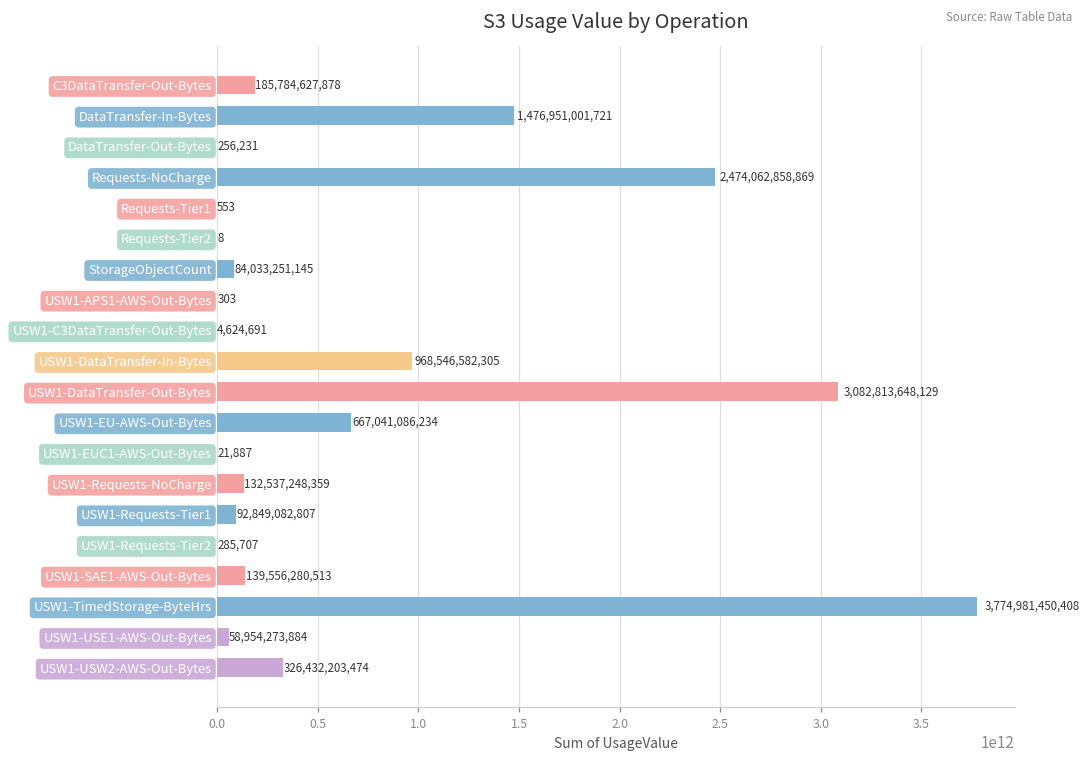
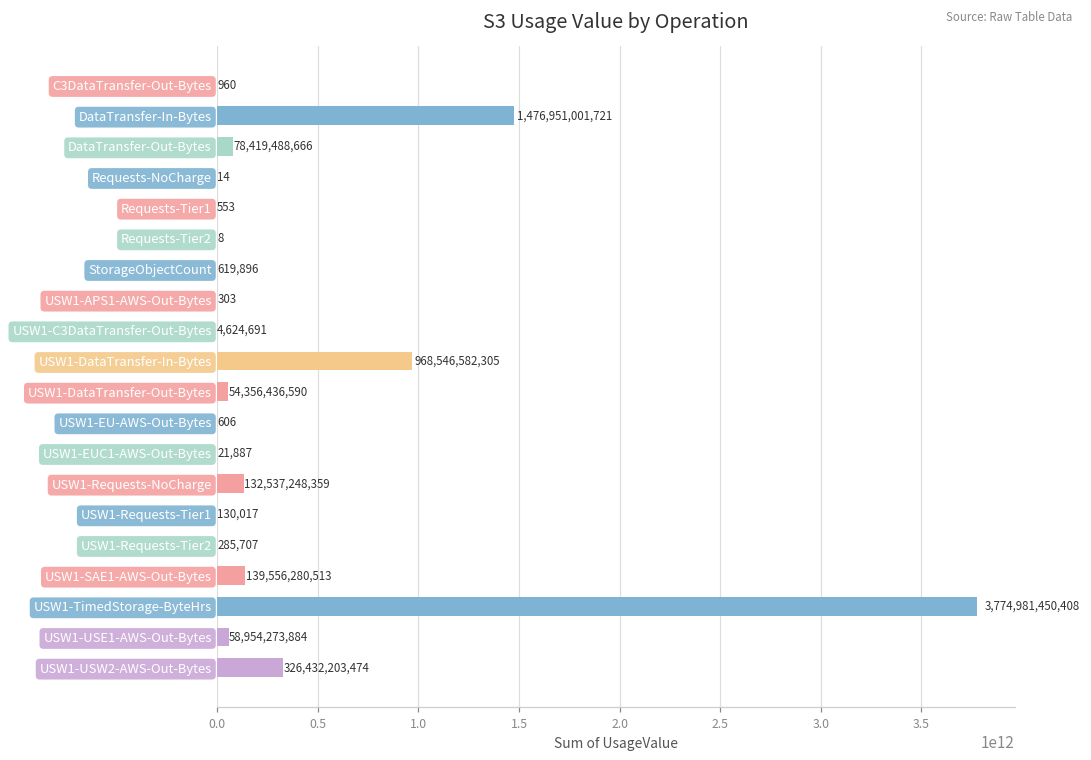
  {
-   "C3DataTransfer-Out-Bytes": "185,784,627,878",
+   "C3DataTransfer-Out-Bytes": "960",
    "DataTransfer-In-Bytes": "1,476,951,001,721",
-   "DataTransfer-Out-Bytes": "256,231",
-   "Requests-NoCharge": "2,474,062,858,869",
+   "DataTransfer-Out-Bytes": "78,419,488,666",
+   "Requests-NoCharge": "14",
    "Requests-Tier1": "553",
    "Requests-Tier2": "8",
-   "StorageObjectCount": "84,033,251,145",
+   "StorageObjectCount": "619,896",
    "USW1-APS1-AWS-Out-Bytes": "303",
    "USW1-C3DataTransfer-Out-Bytes": "4,624,691",
    "USW1-DataTransfer-In-Bytes": "968,546,582,305",
-   "USW1-DataTransfer-Out-Bytes": "3,082,813,648,129",
-   "USW1-EU-AWS-Out-Bytes": "667,041,086,234",
+   "USW1-DataTransfer-Out-Bytes": "54,356,436,590",
+   "USW1-EU-AWS-Out-Bytes": "606",
    "USW1-EUC1-AWS-Out-Bytes": "21,887",
    "USW1-Requests-NoCharge": "132,537,248,359",
-   "USW1-Requests-Tier1": "92,849,082,807",
+   "USW1-Requests-Tier1": "130,017",
    "USW1-Requests-Tier2": "285,707",
    "USW1-SAE1-AWS-Out-Bytes": "139,556,280,513",
    "USW1-TimedStorage-ByteHrs": "3,774,981,450,408",
    "USW1-USE1-AWS-Out-Bytes": "58,954,273,884",
    "USW1-USW2-AWS-Out-Bytes": "326,432,203,474"
  }
